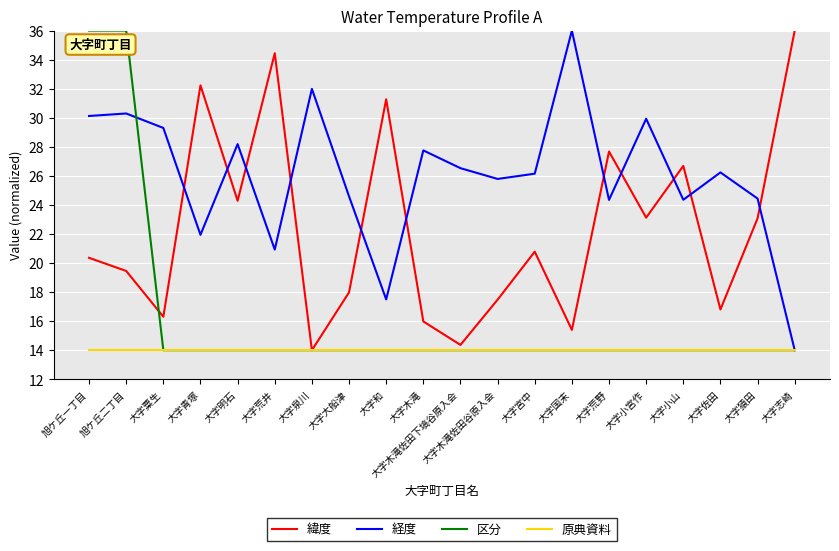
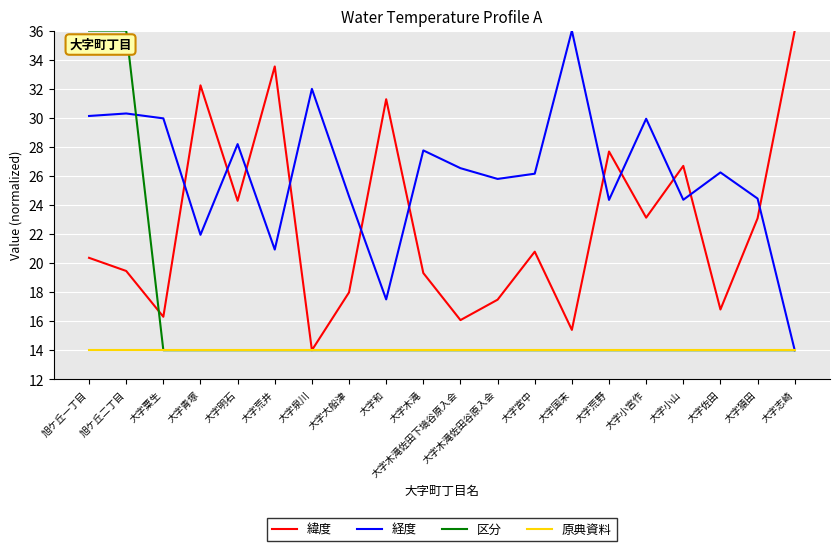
  {
    "緯度": {
      "旭ケ丘一丁目": 20.4,
      "旭ケ丘二丁目": 19.5,
      "大字粟生": 16.3,
      "大字青塚": 32.2,
      "大字明石": 24.3,
-     "大字荒井": 34.4,
+     "大字荒井": 33.5,
      "大字大船津": 18.0,
      "大字和": 31.3,
-     "大字木滝": 16.0,
-     "大字木滝佐田下塙谷原入会": 14.4,
+     "大字木滝": 19.3,
+     "大字木滝佐田下塙谷原入会": 16.1,
      "大字木滝佐田谷原入会": 17.5,
      "大字宮中": 20.8,
      "大字国末": 15.4,
      "大字荒野": 27.7,
      "大字小宮作": 23.1,
      "大字小山": 26.7,
      "大字佐田": 16.8,
      "大字猿田": 23.1,
      "大字志崎": 36.0
    },
    "経度": {
      "旭ケ丘一丁目": 30.1,
      "旭ケ丘二丁目": 30.3,
-     "大字粟生": 29.3,
+     "大字粟生": 30.0,
      "大字青塚": 21.9,
      "大字明石": 28.2,
      "大字荒井": 20.9,
      "大字泉川": 32.0,
      "大字大船津": 24.6,
      "大字和": 17.5,
      "大字木滝": 27.8,
      "大字木滝佐田下塙谷原入会": 26.5,
      "大字木滝佐田谷原入会": 25.8,
      "大字宮中": 26.1,
      "大字国末": 36.0,
      "大字荒野": 24.3,
      "大字小宮作": 29.9,
      "大字小山": 24.4,
      "大字佐田": 26.2,
      "大字猿田": 24.4
    },
    "区分": {
      "旭ケ丘一丁目": 36.0,
      "旭ケ丘二丁目": 36.0
    },
    "原典資料": {
      "旭ケ丘一丁目": 14.0,
      "旭ケ丘二丁目": 14.0
    }
  }
